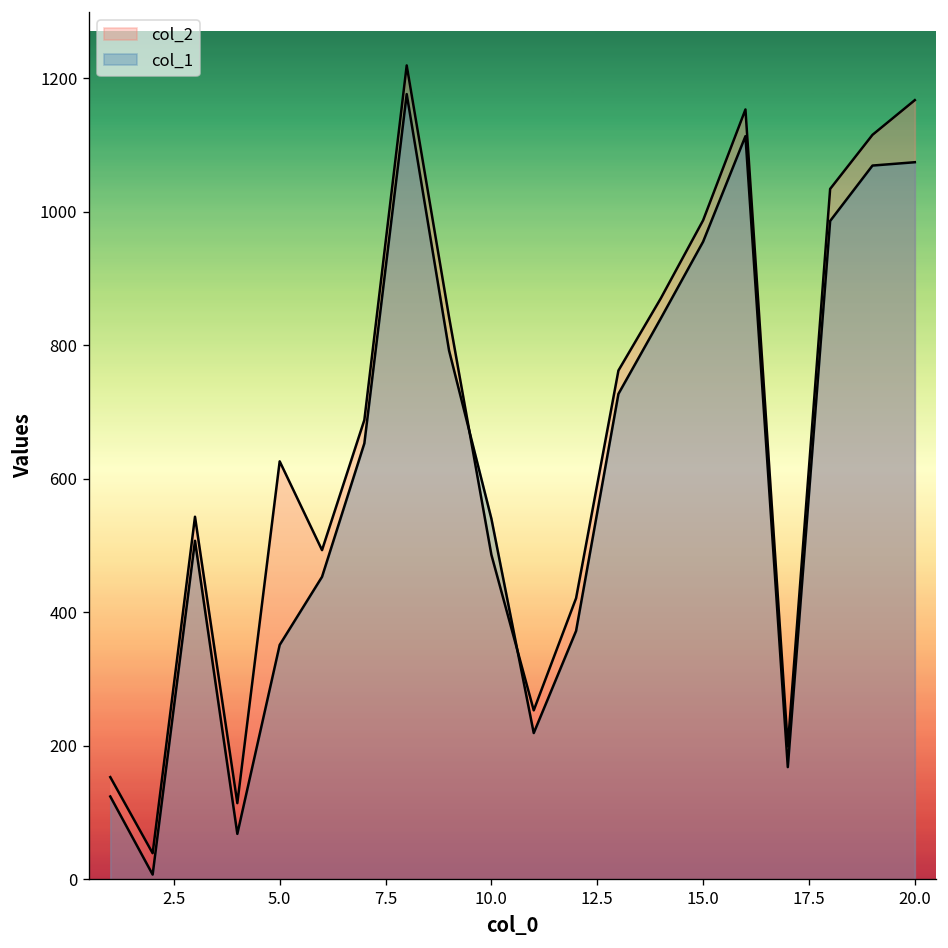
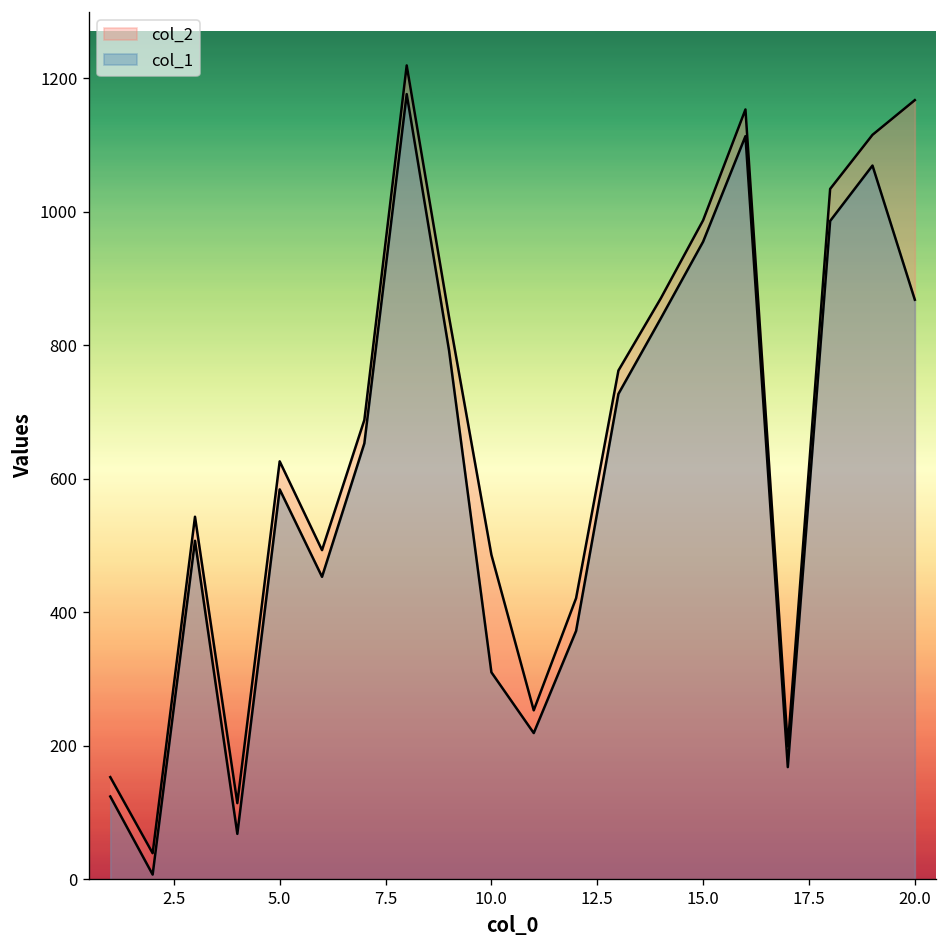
  {
    "col_2": {
      "5.0": 630,
      "10.0": 490,
      "15.0": 990,
      "20.0": 1170
    },
    "col_1": {
-     "5.0": 350,
-     "10.0": 540,
+     "5.0": 580,
+     "10.0": 310,
      "15.0": 960,
-     "20.0": 1070
+     "20.0": 870
    }
  }
